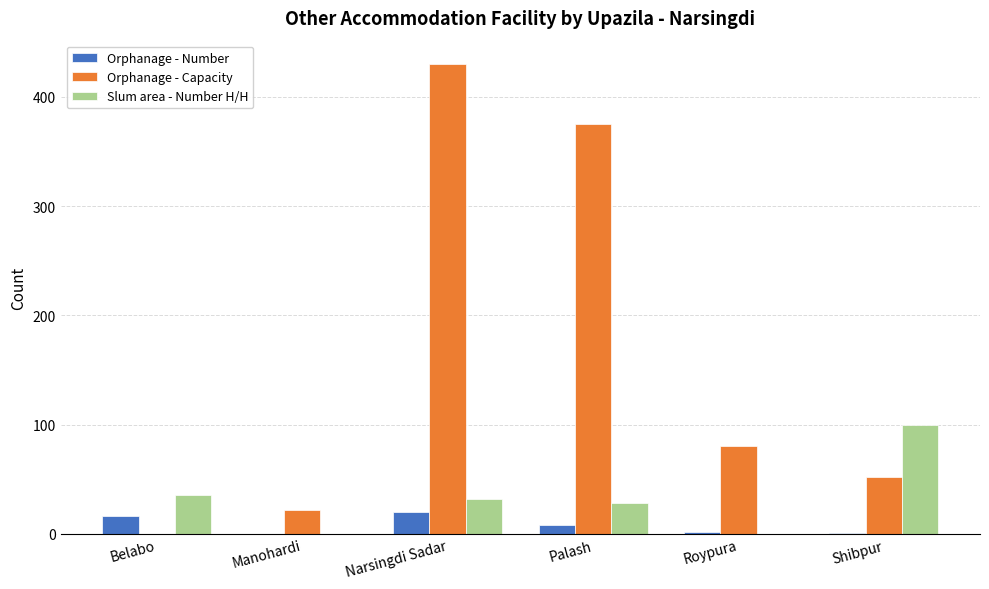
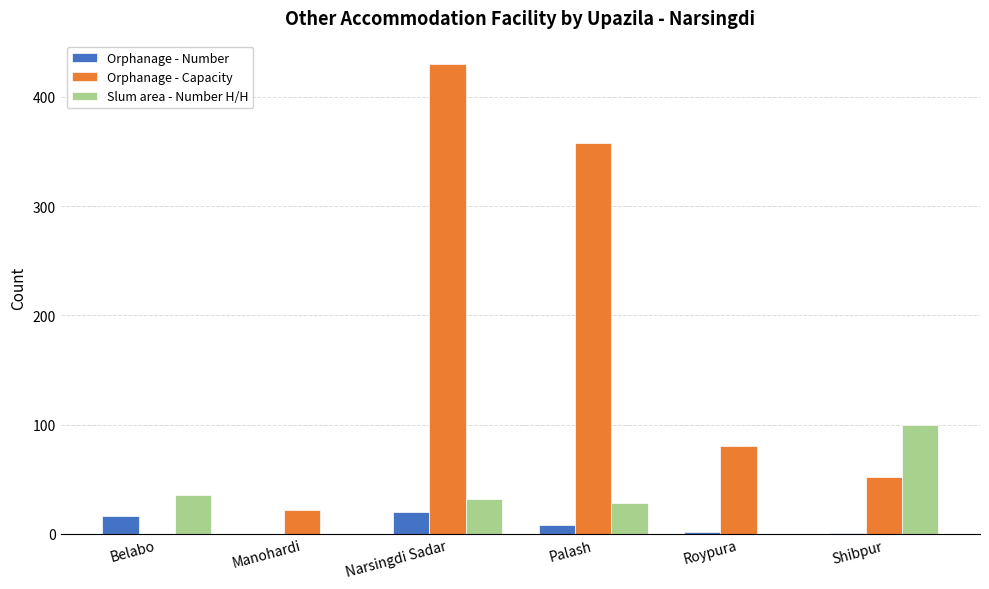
  {
    "Orphanage - Number": {
      "Belabo": 16,
      "Manohardi": 0,
      "Narsingdi Sadar": 20,
      "Palash": 8
    },
    "Orphanage - Capacity": {
      "Belabo": 0,
      "Manohardi": 22,
      "Narsingdi Sadar": 430,
-     "Palash": 375,
+     "Palash": 358,
      "Roypura": 80,
      "Shibpur": 52
    },
    "Slum area - Number H/H": {
      "Belabo": 36,
      "Manohardi": 0,
      "Narsingdi Sadar": 32,
      "Palash": 28,
      "Roypura": 0,
      "Shibpur": 100
    }
  }
